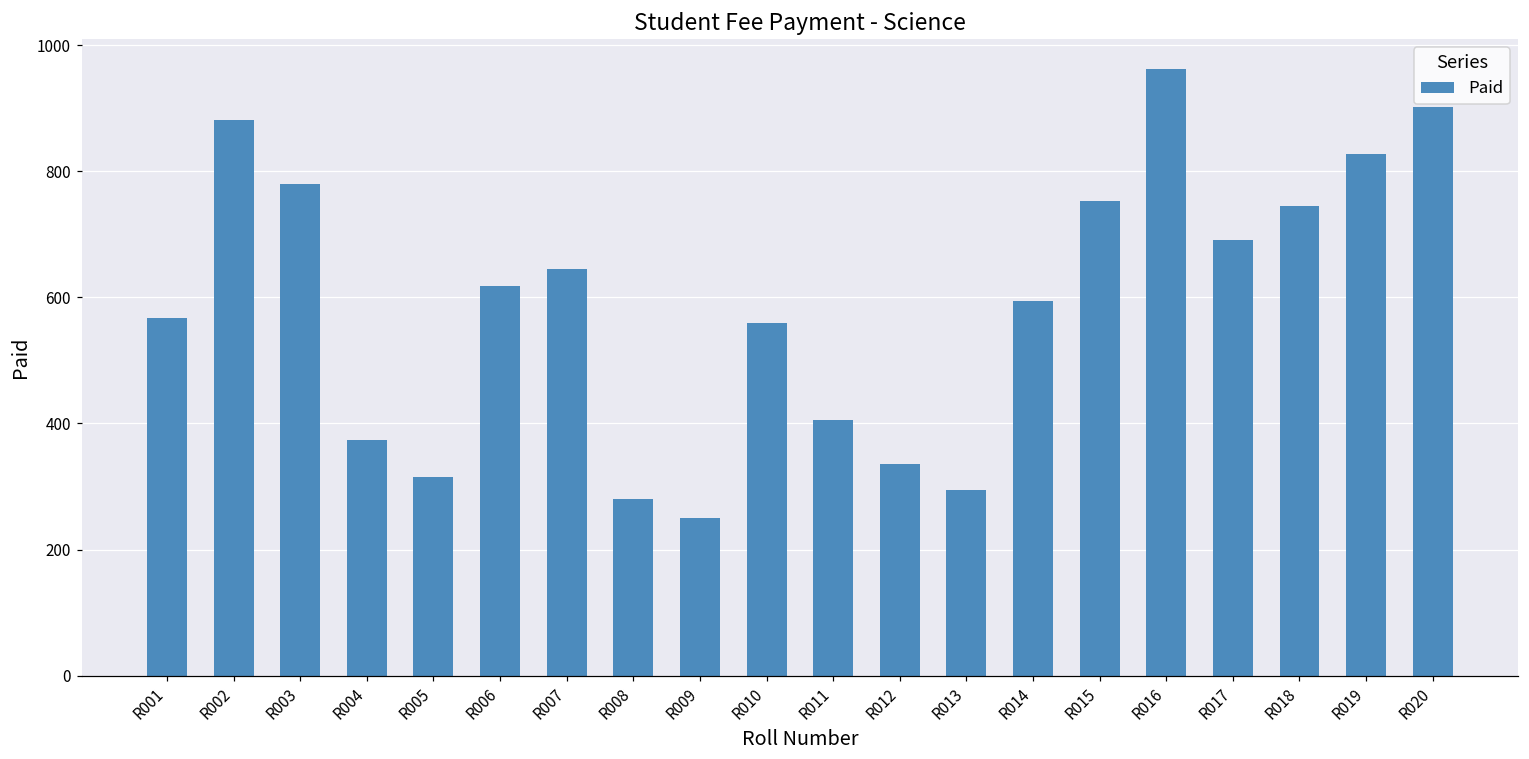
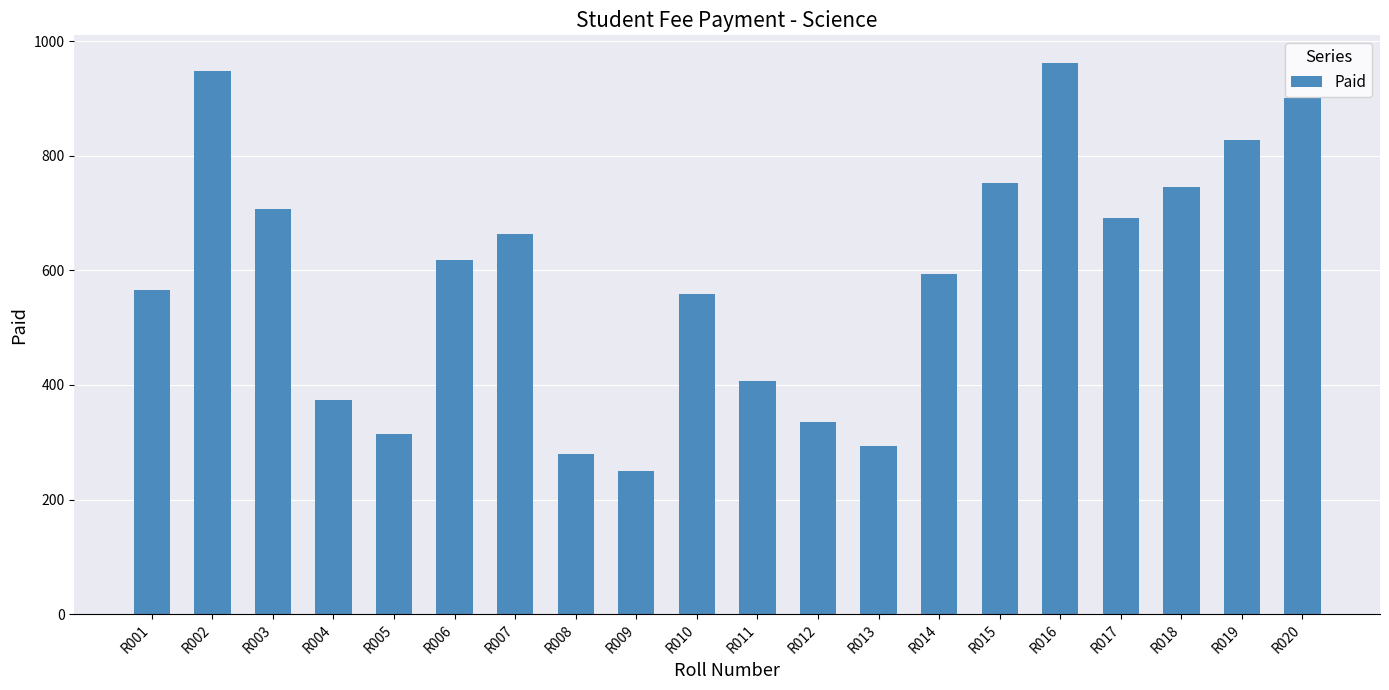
  {
    "R001": 570,
-   "R002": 880,
-   "R003": 780,
+   "R002": 950,
+   "R003": 710,
    "R004": 370,
    "R005": 310,
    "R006": 620,
-   "R007": 640,
+   "R007": 660,
    "R008": 280,
    "R009": 250,
    "R010": 560,
    "R011": 410,
    "R012": 340,
    "R013": 290,
    "R014": 590,
    "R015": 750,
    "R016": 960,
    "R017": 690,
    "R018": 740,
    "R019": 830,
    "R020": 900
  }
